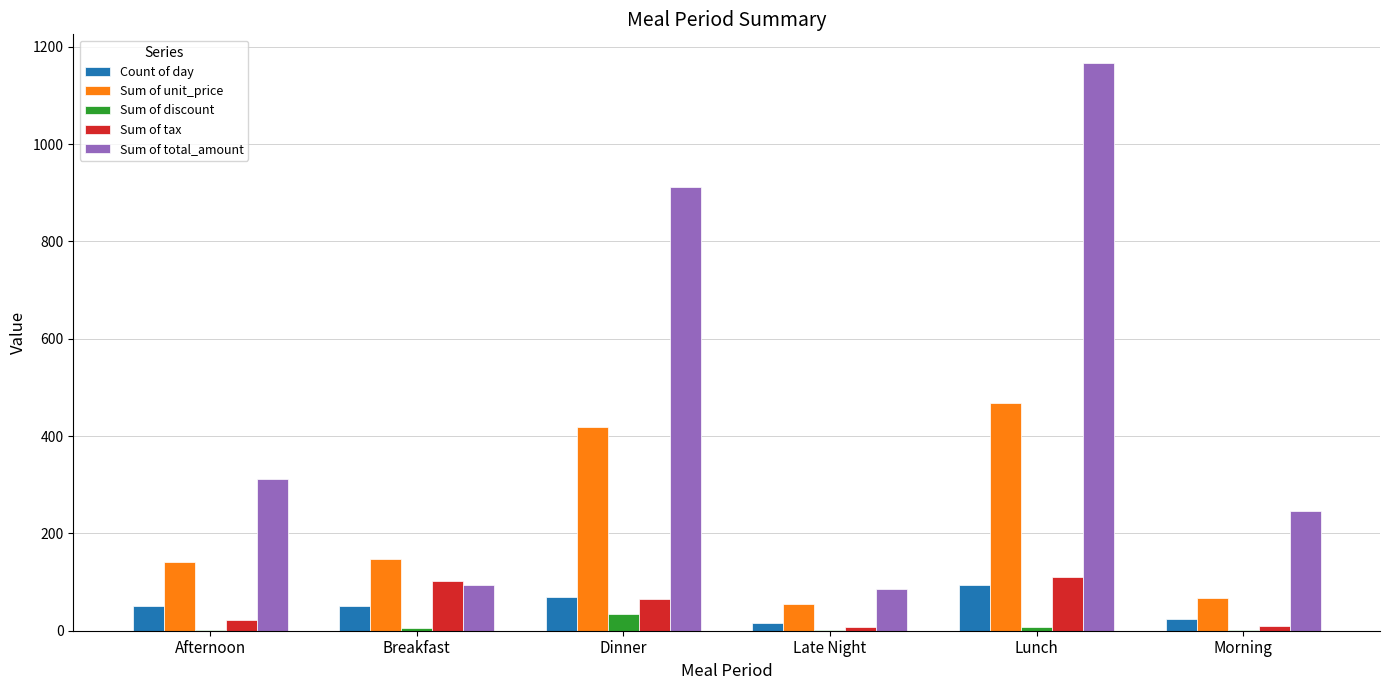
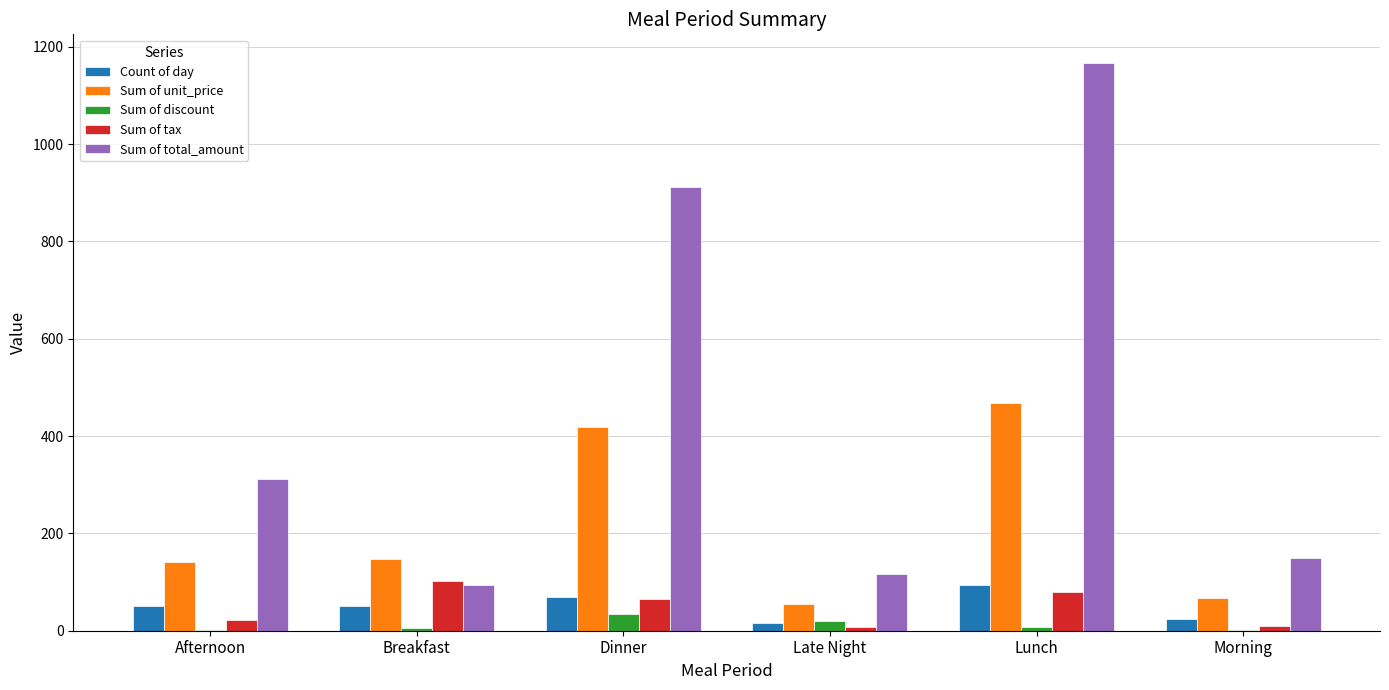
  {
    "Count of day": {
      "Afternoon": 50,
      "Breakfast": 50,
      "Dinner": 70,
      "Late Night": 20,
      "Lunch": 90,
      "Morning": 30
    },
    "Sum of unit_price": {
      "Afternoon": 140,
      "Breakfast": 150,
      "Dinner": 420,
      "Late Night": 50,
      "Lunch": 470,
      "Morning": 70
    },
    "Sum of discount": {
      "Breakfast": 10,
      "Dinner": 30,
-     "Late Night": 0,
+     "Late Night": 20,
      "Lunch": 10
    },
    "Sum of tax": {
      "Afternoon": 20,
      "Breakfast": 100,
      "Dinner": 70,
      "Late Night": 10,
-     "Lunch": 110,
+     "Lunch": 80,
      "Morning": 10
    },
    "Sum of total_amount": {
      "Afternoon": 310,
      "Breakfast": 90,
      "Dinner": 910,
-     "Late Night": 90,
+     "Late Night": 120,
      "Lunch": 1170,
-     "Morning": 250
+     "Morning": 150
    }
  }
